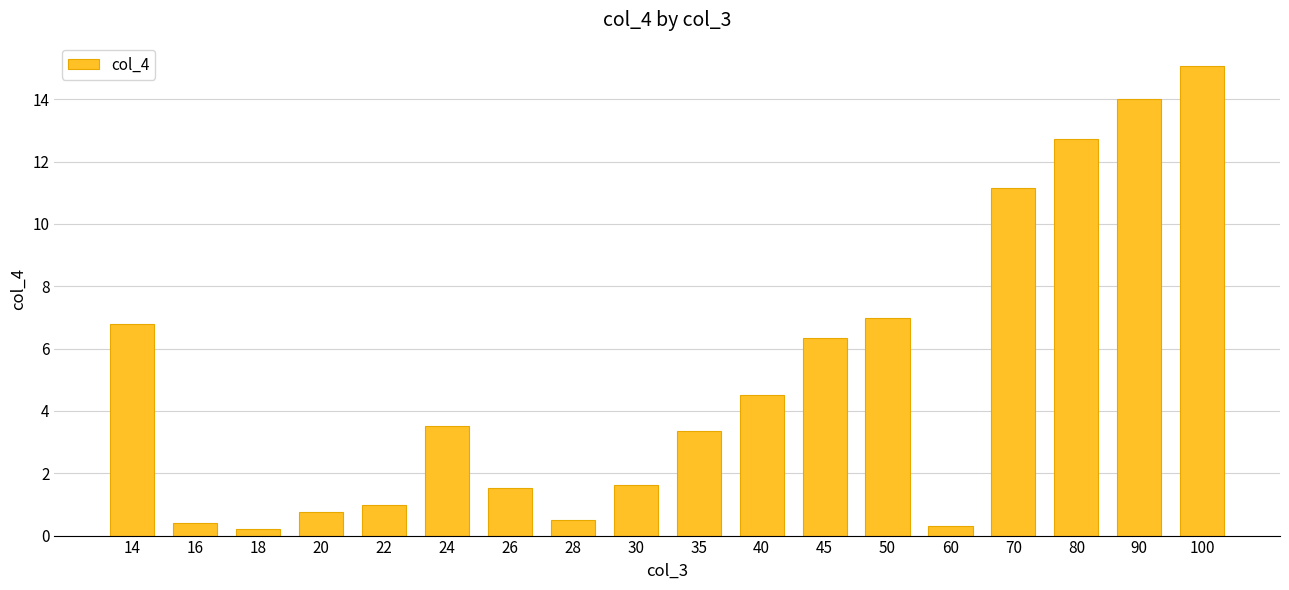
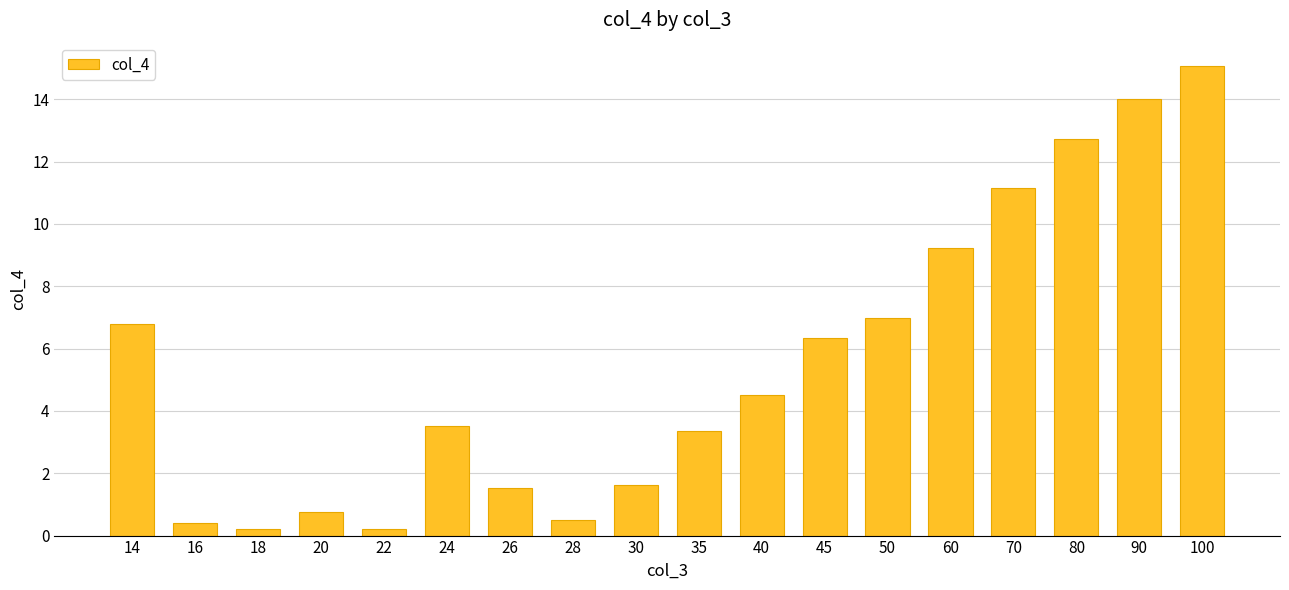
  {
    "14": 6.8,
    "16": 0.4,
    "18": 0.2,
    "20": 0.8,
-   "22": 1.0,
+   "22": 0.2,
    "24": 3.5,
    "26": 1.5,
    "28": 0.5,
    "30": 1.6,
    "35": 3.3,
    "40": 4.5,
    "45": 6.3,
    "50": 7.0,
-   "60": 0.3,
+   "60": 9.2,
    "70": 11.2,
    "80": 12.7,
    "90": 14.0,
    "100": 15.1
  }
